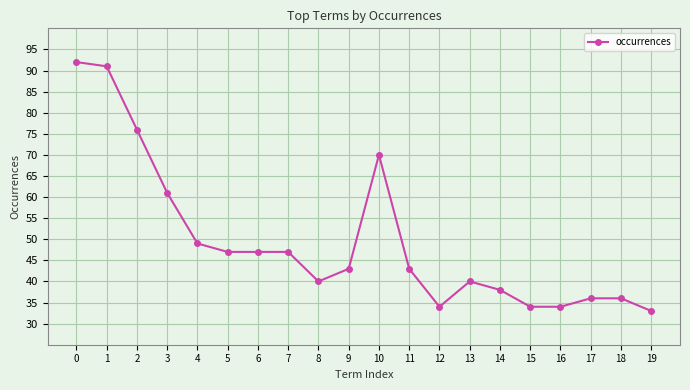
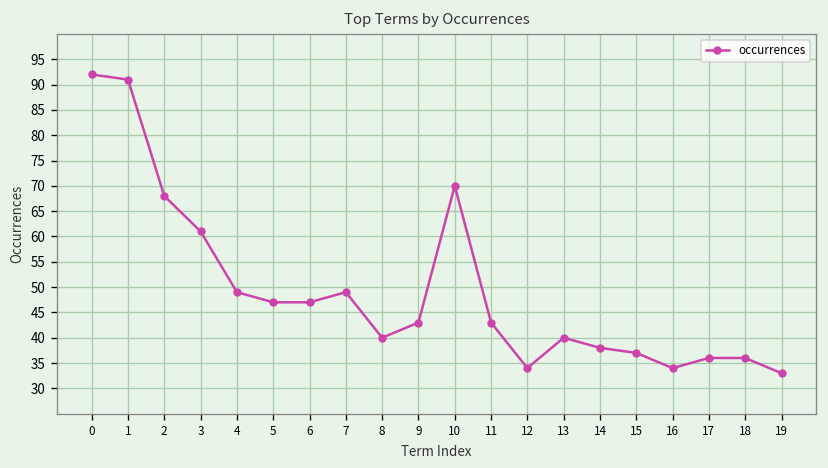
  {
    "0": 92,
    "1": 91,
-   "2": 76,
+   "2": 68,
    "3": 61,
    "4": 49,
    "5": 47,
    "6": 47,
-   "7": 47,
+   "7": 49,
    "8": 40,
    "9": 43,
    "10": 70,
    "11": 43,
    "12": 34,
    "13": 40,
    "14": 38,
-   "15": 34,
+   "15": 37,
    "16": 34,
    "17": 36,
    "18": 36,
    "19": 33
  }
